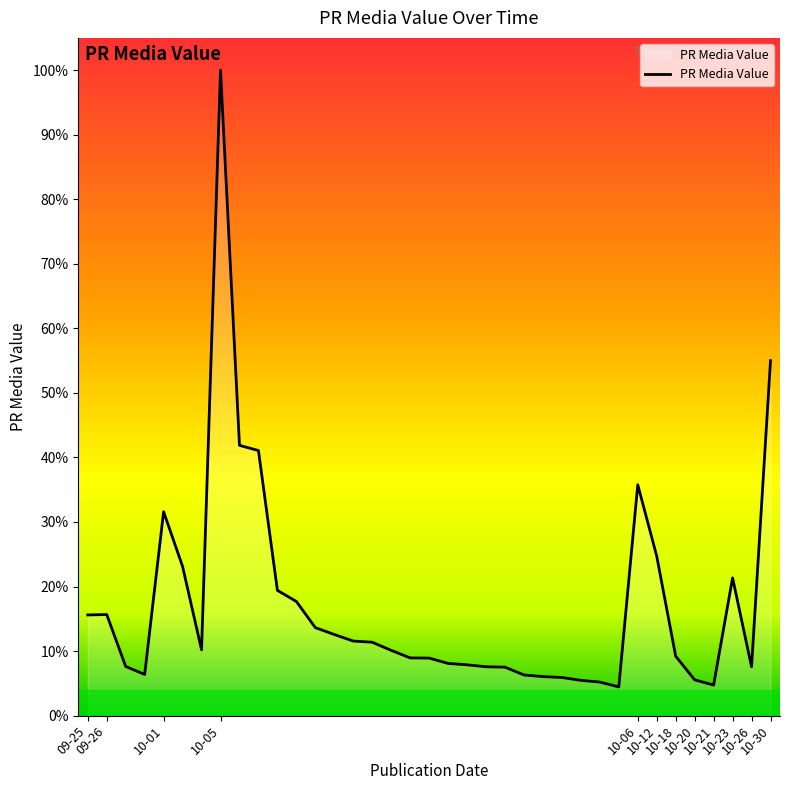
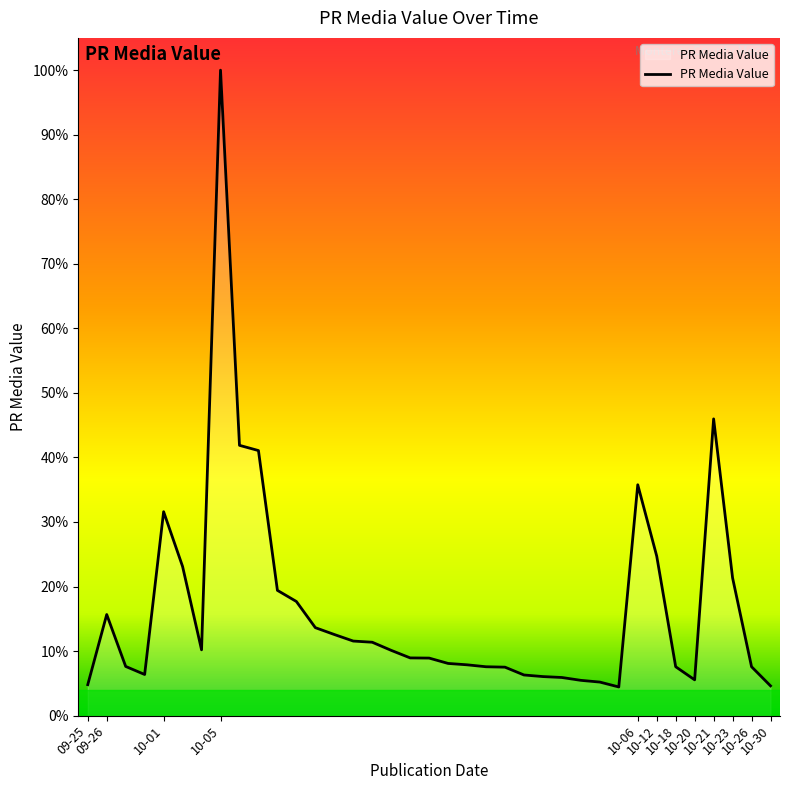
  {
-   "09-25": "16%",
+   "09-25": "5%",
    "09-26": "16%",
    "10-01": "32%",
    "10-05": "100%",
    "10-06": "36%",
    "10-12": "25%",
-   "10-18": "9%",
+   "10-18": "8%",
    "10-20": "6%",
-   "10-21": "5%",
+   "10-21": "46%",
    "10-23": "21%",
    "10-26": "8%",
-   "10-30": "55%"
+   "10-30": "5%"
  }
